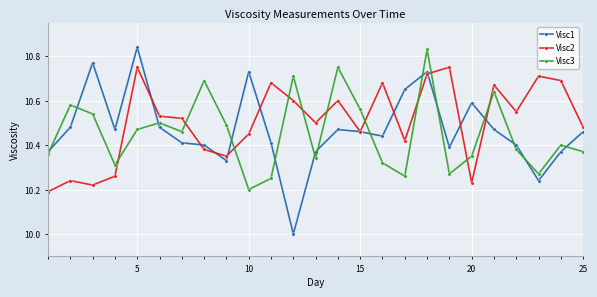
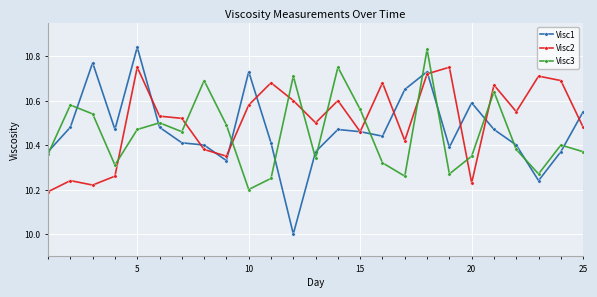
  {
    "Visc1": {
      "5": 10.84,
      "10": 10.73,
      "20": 10.59,
-     "25": 10.46
+     "25": 10.55
    },
    "Visc2": {
      "5": 10.75,
-     "10": 10.45,
+     "10": 10.58,
      "20": 10.23,
      "25": 10.48
    },
    "Visc3": {
      "5": 10.47,
      "10": 10.20,
      "15": 10.56,
      "20": 10.35,
      "25": 10.37
    }
  }
